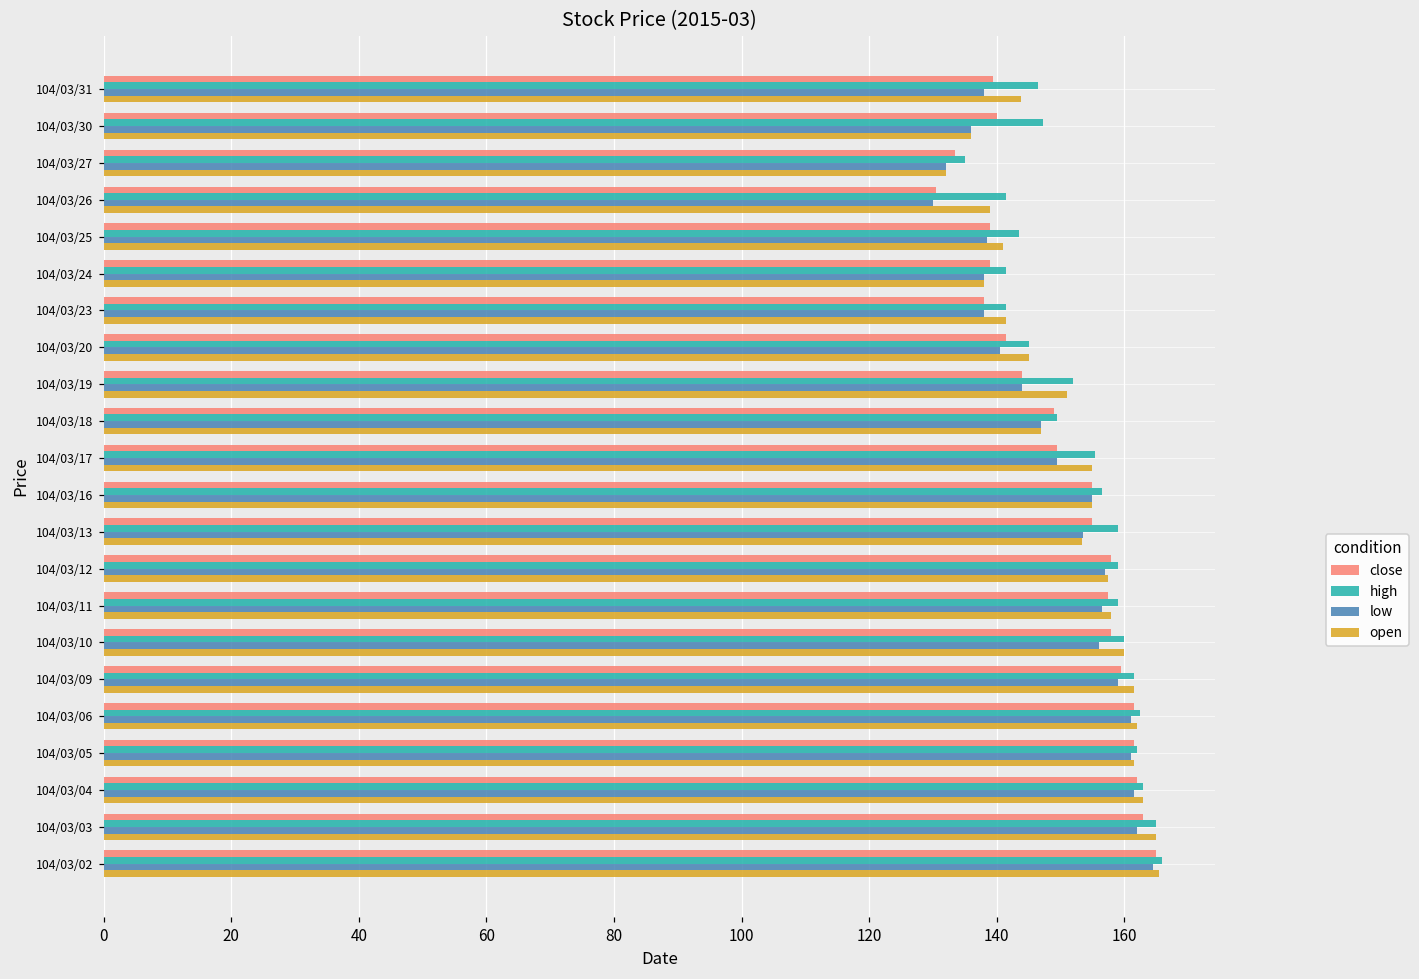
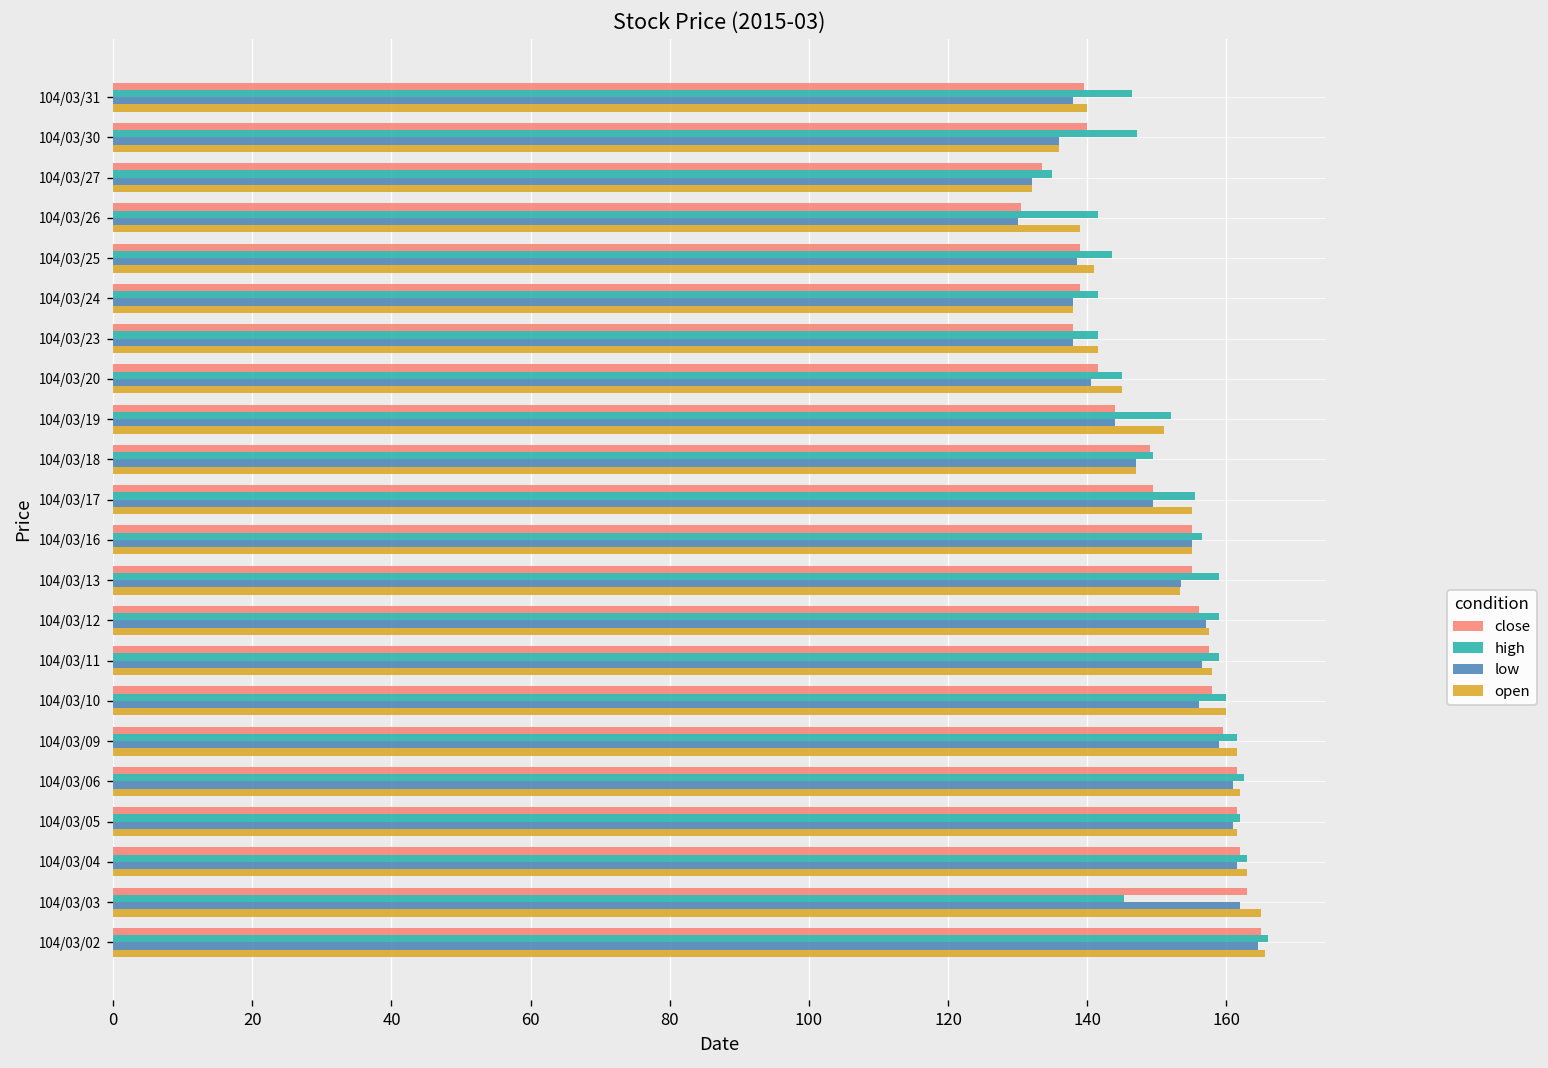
  {
    "close": {
      "104/03/31": 140,
      "104/03/30": 140,
      "104/03/27": 134,
      "104/03/26": 131,
      "104/03/25": 139,
      "104/03/24": 139,
      "104/03/23": 138,
      "104/03/20": 142,
      "104/03/19": 144,
      "104/03/18": 149,
      "104/03/17": 150,
      "104/03/16": 155,
      "104/03/13": 155,
-     "104/03/12": 158,
+     "104/03/12": 156,
      "104/03/11": 158,
      "104/03/10": 158,
      "104/03/09": 160,
      "104/03/06": 162,
      "104/03/05": 162,
      "104/03/04": 162,
      "104/03/03": 163,
      "104/03/02": 165
    },
    "high": {
      "104/03/31": 147,
      "104/03/30": 147,
      "104/03/27": 135,
      "104/03/26": 142,
      "104/03/25": 144,
      "104/03/24": 142,
      "104/03/23": 142,
      "104/03/20": 145,
      "104/03/19": 152,
      "104/03/18": 150,
      "104/03/17": 156,
      "104/03/16": 157,
      "104/03/13": 159,
      "104/03/12": 159,
      "104/03/11": 159,
      "104/03/10": 160,
      "104/03/09": 162,
      "104/03/06": 163,
      "104/03/05": 162,
      "104/03/04": 163,
-     "104/03/03": 165,
+     "104/03/03": 145,
      "104/03/02": 166
    },
    "low": {
      "104/03/31": 138,
      "104/03/30": 136,
      "104/03/27": 132,
      "104/03/26": 130,
      "104/03/25": 139,
      "104/03/24": 138,
      "104/03/23": 138,
      "104/03/20": 141,
      "104/03/19": 144,
      "104/03/18": 147,
      "104/03/17": 150,
      "104/03/16": 155,
      "104/03/13": 154,
      "104/03/12": 157,
      "104/03/11": 157,
      "104/03/10": 156,
      "104/03/09": 159,
      "104/03/06": 161,
      "104/03/05": 161,
      "104/03/04": 162,
      "104/03/03": 162,
      "104/03/02": 165
    },
    "open": {
-     "104/03/31": 144,
+     "104/03/31": 140,
      "104/03/30": 136,
      "104/03/27": 132,
      "104/03/26": 139,
      "104/03/25": 141,
      "104/03/24": 138,
      "104/03/23": 142,
      "104/03/20": 145,
      "104/03/19": 151,
      "104/03/18": 147,
      "104/03/17": 155,
      "104/03/16": 155,
      "104/03/13": 153,
      "104/03/12": 158,
      "104/03/11": 158,
      "104/03/10": 160,
      "104/03/09": 162,
      "104/03/06": 162,
      "104/03/05": 162,
      "104/03/04": 163,
      "104/03/03": 165,
      "104/03/02": 166
    }
  }
